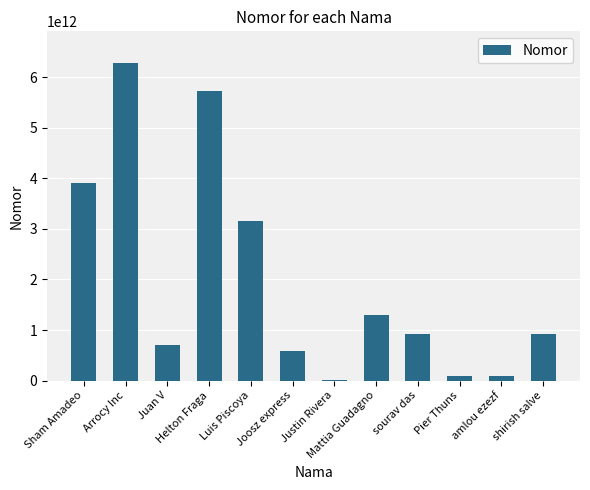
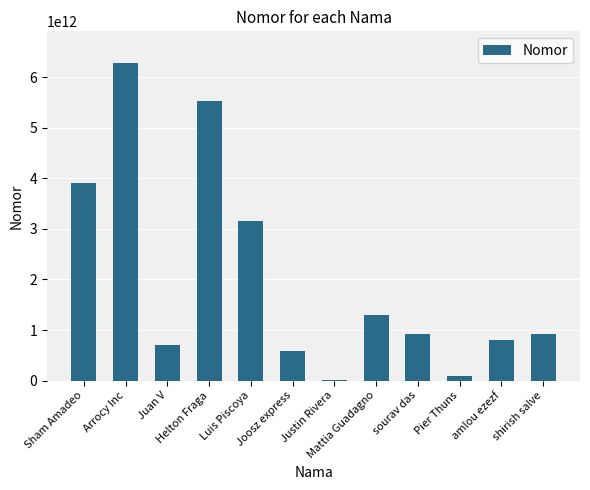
  {
    "Sham Amadeo": 3900000000000,
    "Arrocy Inc": 6300000000000,
    "Juan V": 700000000000,
-   "Helton Fraga": 5700000000000,
+   "Helton Fraga": 5500000000000,
    "Luis Piscoya": 3100000000000,
    "Joosz express": 600000000000,
    "Mattia Guadagno": 1300000000000,
    "sourav das": 900000000000,
    "Pier Thuns": 100000000000,
-   "amlou ezezf": 100000000000,
+   "amlou ezezf": 800000000000,
    "shirish salve": 900000000000
  }
